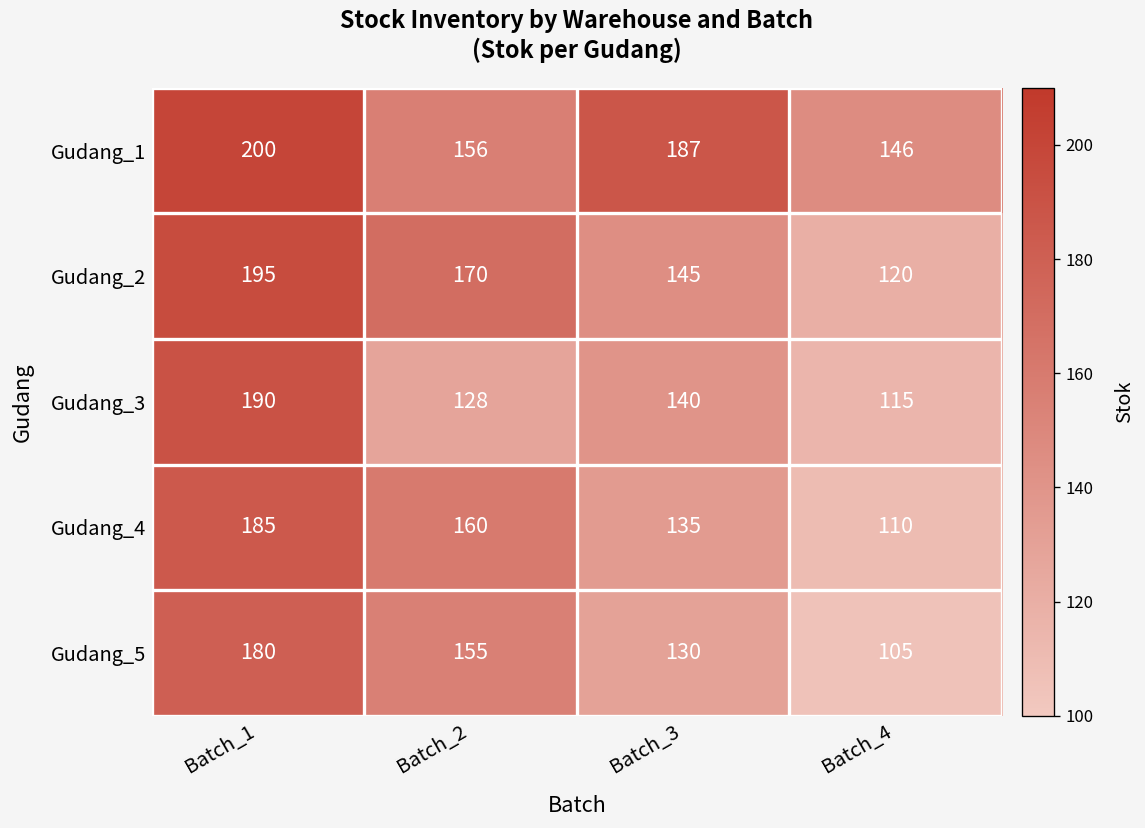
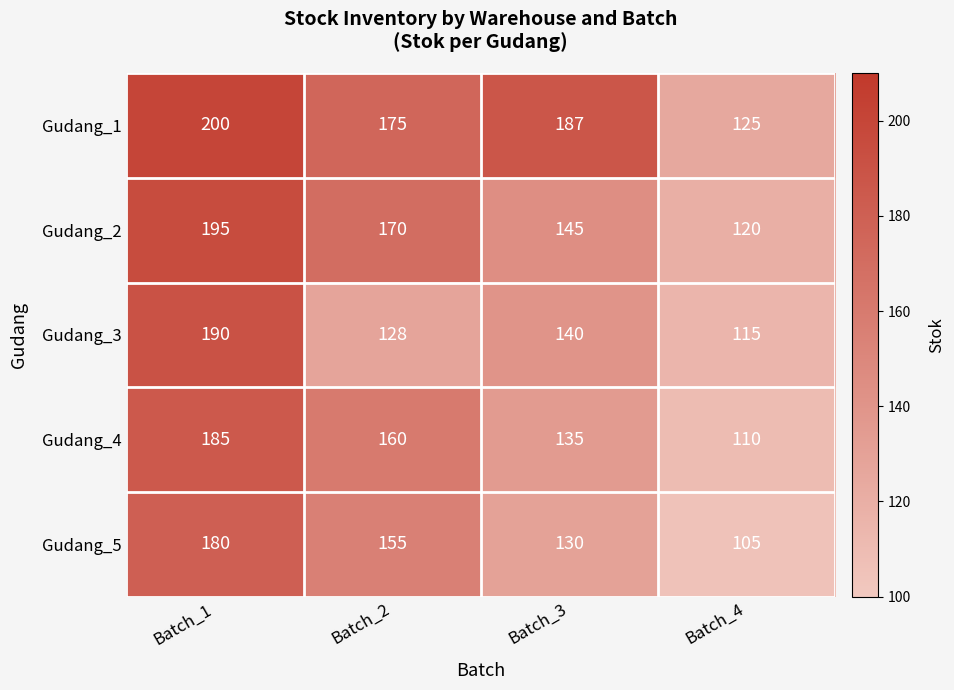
  {
    "Gudang_1": {
      "Batch_1": 200,
-     "Batch_2": 156,
+     "Batch_2": 175,
      "Batch_3": 187,
-     "Batch_4": 146
+     "Batch_4": 125
    },
    "Gudang_2": {
      "Batch_1": 195,
      "Batch_2": 170,
      "Batch_3": 145,
      "Batch_4": 120
    },
    "Gudang_3": {
      "Batch_1": 190,
      "Batch_2": 128,
      "Batch_3": 140,
      "Batch_4": 115
    },
    "Gudang_4": {
      "Batch_1": 185,
      "Batch_2": 160,
      "Batch_3": 135,
      "Batch_4": 110
    },
    "Gudang_5": {
      "Batch_1": 180,
      "Batch_2": 155,
      "Batch_3": 130,
      "Batch_4": 105
    }
  }
